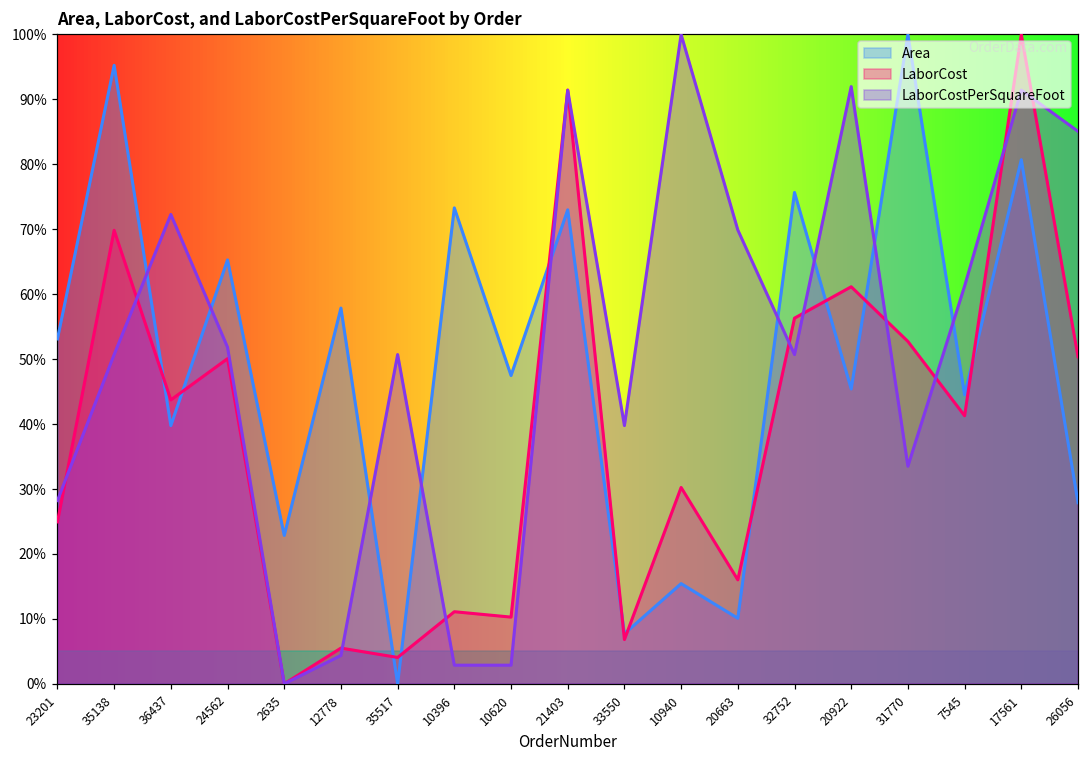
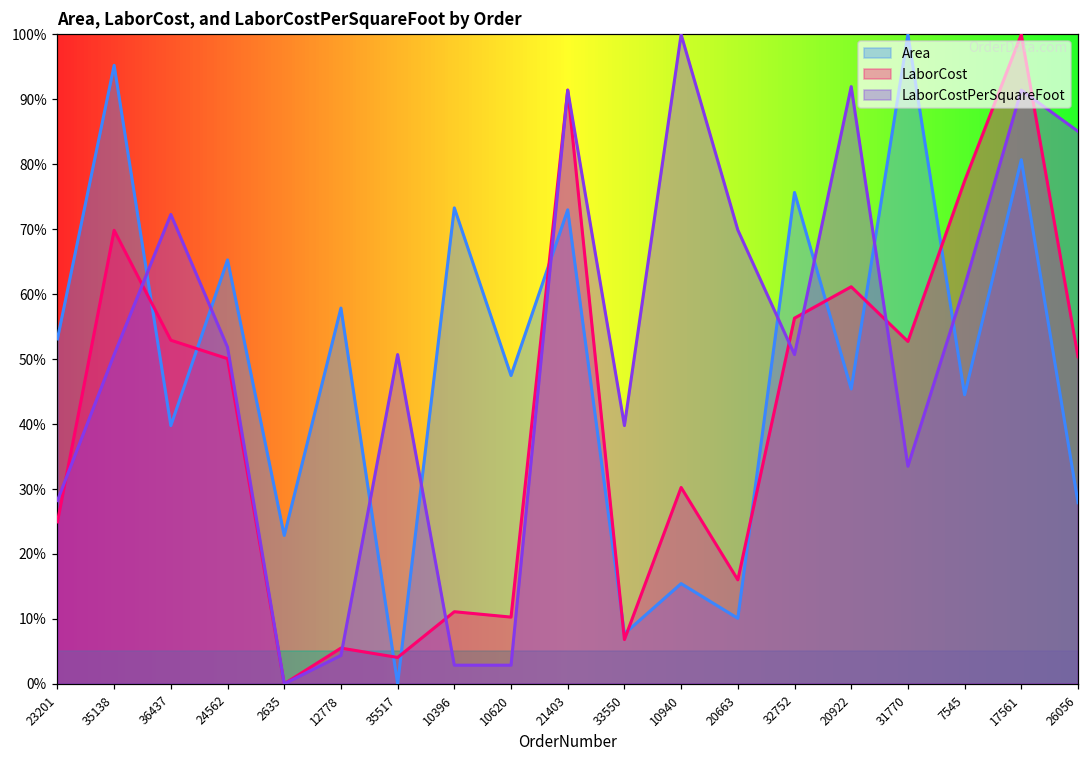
  {
    "LaborCost": {
      "23201": "25%",
      "35138": "70%",
-     "36437": "44%",
+     "36437": "53%",
      "24562": "50%",
      "12778": "6%",
      "35517": "4%",
      "10396": "11%",
      "10620": "10%",
      "33550": "7%",
      "10940": "30%",
      "20663": "16%",
      "32752": "56%",
      "20922": "61%",
      "31770": "53%",
-     "7545": "41%",
+     "7545": "77%",
      "17561": "100%",
      "26056": "50%"
    }
  }
